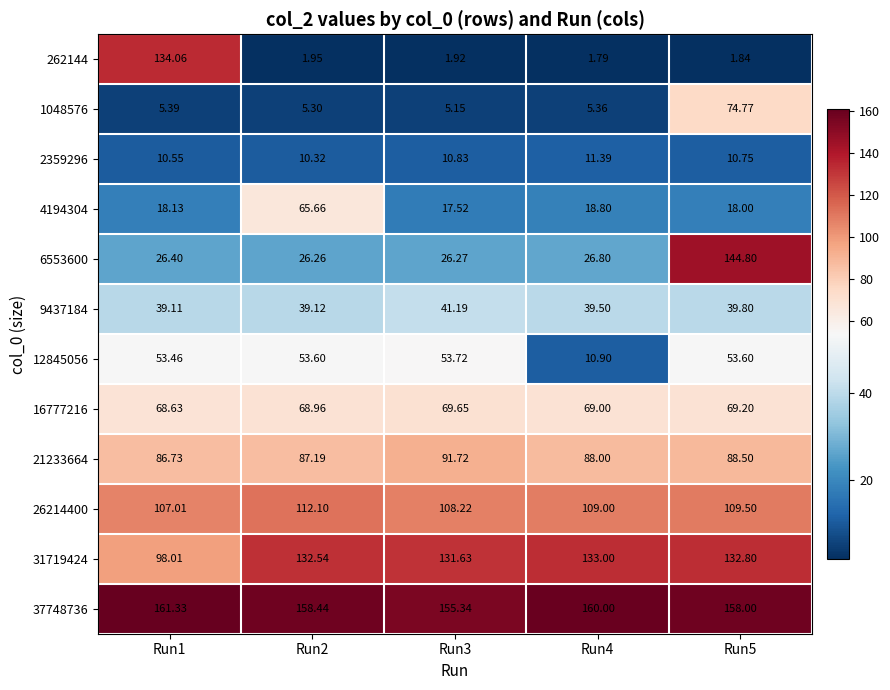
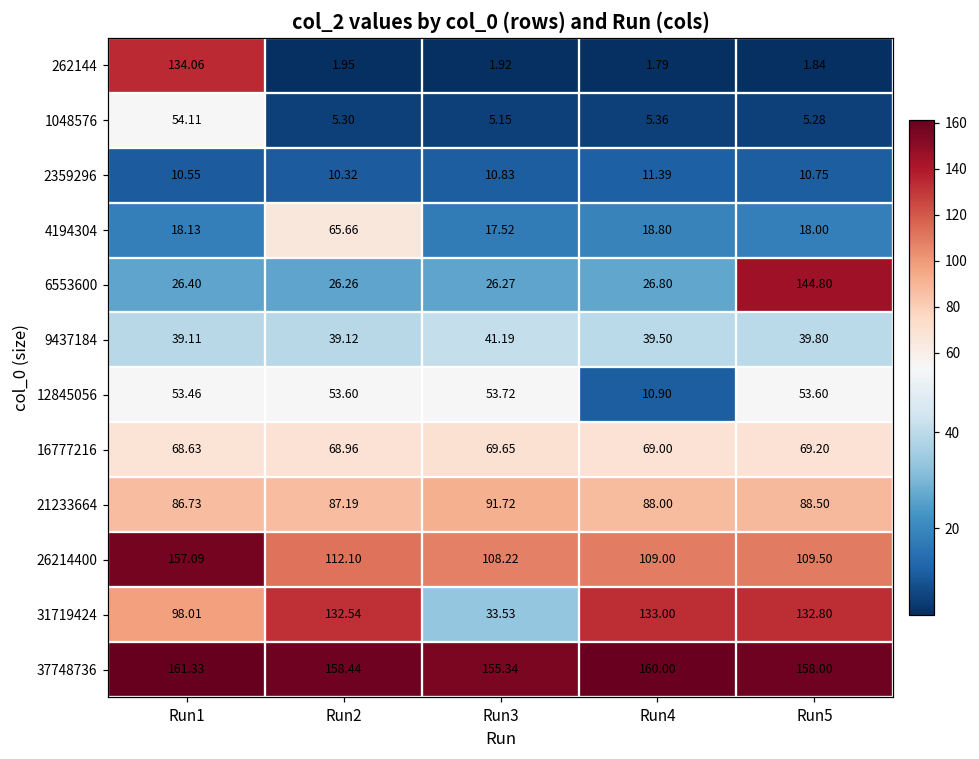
  {
    "262144": {
      "Run1": 134.06,
      "Run2": 1.95,
      "Run3": 1.92,
      "Run4": 1.79,
      "Run5": 1.84
    },
    "1048576": {
-     "Run1": 5.39,
+     "Run1": 54.11,
      "Run2": 5.30,
      "Run3": 5.15,
      "Run4": 5.36,
-     "Run5": 74.77
+     "Run5": 5.28
    },
    "2359296": {
      "Run1": 10.55,
      "Run2": 10.32,
      "Run3": 10.83,
      "Run4": 11.39,
      "Run5": 10.75
    },
    "4194304": {
      "Run1": 18.13,
      "Run2": 65.66,
      "Run3": 17.52,
      "Run4": 18.80,
      "Run5": 18.00
    },
    "6553600": {
      "Run1": 26.40,
      "Run2": 26.26,
      "Run3": 26.27,
      "Run4": 26.80,
      "Run5": 144.80
    },
    "9437184": {
      "Run1": 39.11,
      "Run2": 39.12,
      "Run3": 41.19,
      "Run4": 39.50,
      "Run5": 39.80
    },
    "12845056": {
      "Run1": 53.46,
      "Run2": 53.60,
      "Run3": 53.72,
      "Run4": 10.90,
      "Run5": 53.60
    },
    "16777216": {
      "Run1": 68.63,
      "Run2": 68.96,
      "Run3": 69.65,
      "Run4": 69.00,
      "Run5": 69.20
    },
    "21233664": {
      "Run1": 86.73,
      "Run2": 87.19,
      "Run3": 91.72,
      "Run4": 88.00,
      "Run5": 88.50
    },
    "26214400": {
-     "Run1": 107.01,
+     "Run1": 157.09,
      "Run2": 112.10,
      "Run3": 108.22,
      "Run4": 109.00,
      "Run5": 109.50
    },
    "31719424": {
      "Run1": 98.01,
      "Run2": 132.54,
-     "Run3": 131.63,
+     "Run3": 33.53,
      "Run4": 133.00,
      "Run5": 132.80
    },
    "37748736": {
      "Run1": 161.33,
      "Run2": 158.44,
      "Run3": 155.34,
      "Run4": 160.00,
      "Run5": 158.00
    }
  }
